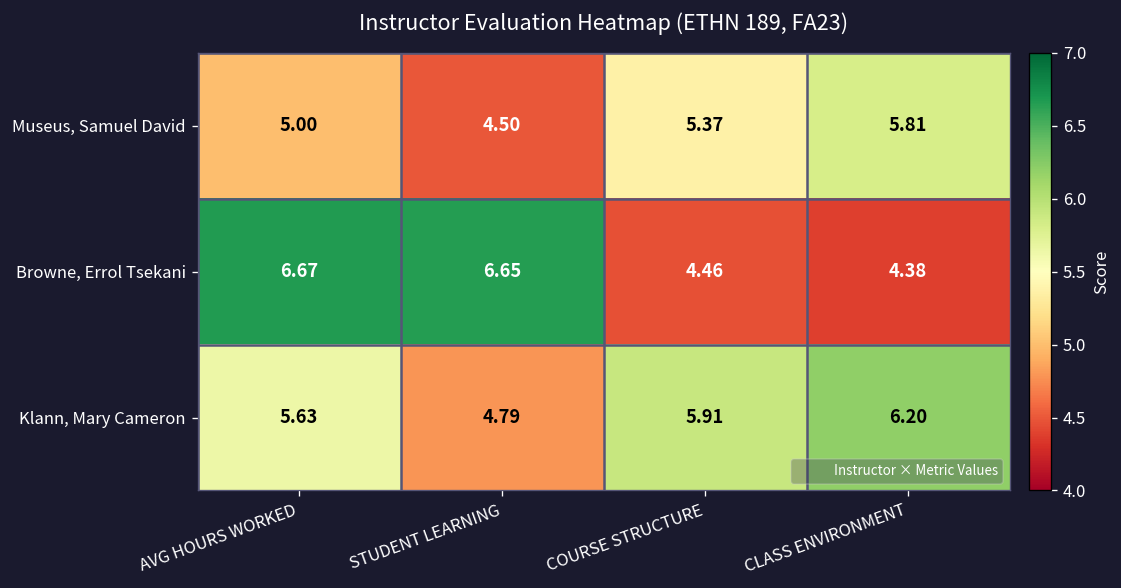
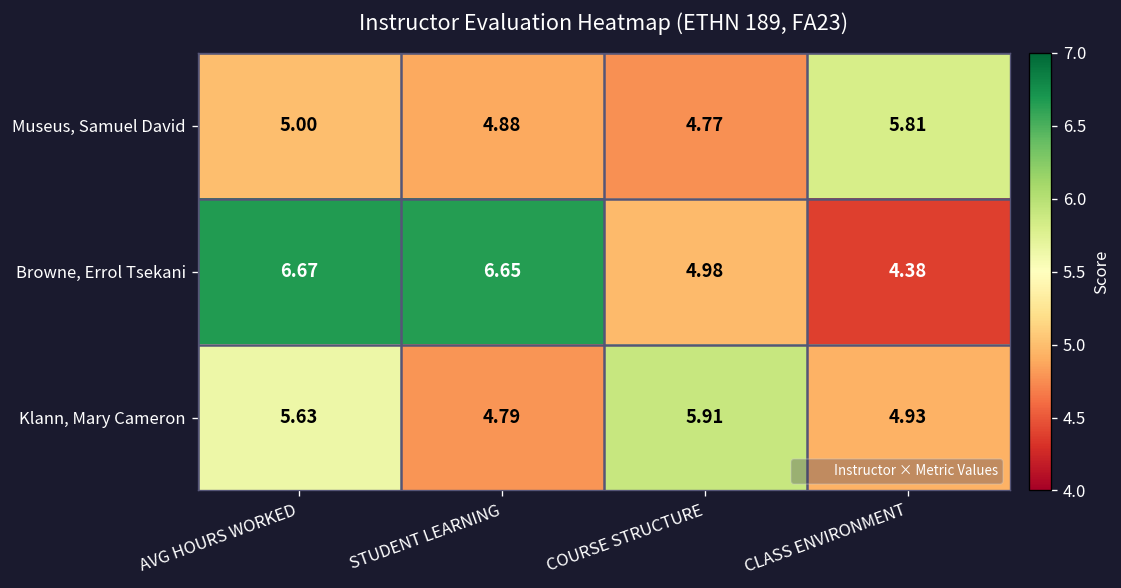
  {
    "Museus, Samuel David": {
      "AVG HOURS WORKED": 5.00,
-     "STUDENT LEARNING": 4.50,
-     "COURSE STRUCTURE": 5.37,
+     "STUDENT LEARNING": 4.88,
+     "COURSE STRUCTURE": 4.77,
      "CLASS ENVIRONMENT": 5.81
    },
    "Browne, Errol Tsekani": {
      "AVG HOURS WORKED": 6.67,
      "STUDENT LEARNING": 6.65,
-     "COURSE STRUCTURE": 4.46,
+     "COURSE STRUCTURE": 4.98,
      "CLASS ENVIRONMENT": 4.38
    },
    "Klann, Mary Cameron": {
      "AVG HOURS WORKED": 5.63,
      "STUDENT LEARNING": 4.79,
      "COURSE STRUCTURE": 5.91,
-     "CLASS ENVIRONMENT": 6.20
+     "CLASS ENVIRONMENT": 4.93
    }
  }
